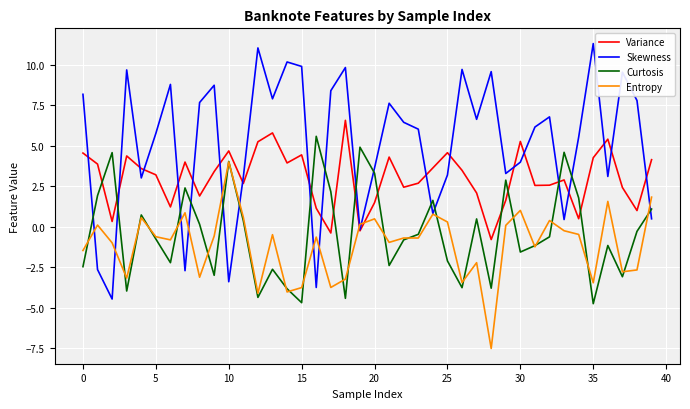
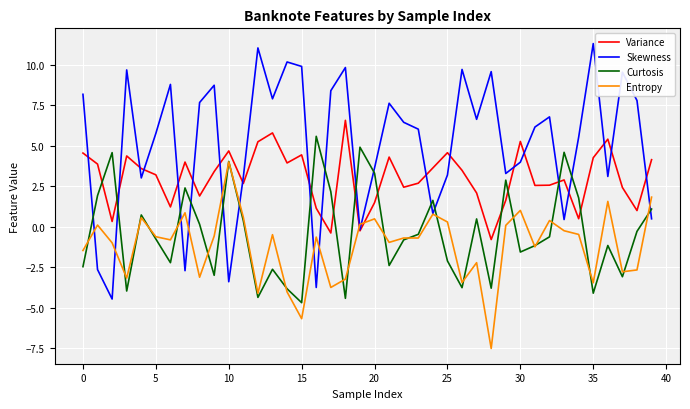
  {
    "Variance": {
      "0": 4.5,
      "5": 3.2,
      "10": 4.7,
      "15": 4.4,
      "20": 1.5,
      "25": 4.6,
      "30": 5.3,
      "35": 4.3
    },
    "Skewness": {
      "0": 8.2,
      "5": 5.8,
      "10": -3.4,
      "15": 9.9,
      "20": 3.6,
      "25": 3.2,
      "30": 4.0,
      "35": 11.3
    },
    "Curtosis": {
      "0": -2.5,
      "15": -4.7,
      "20": 3.3,
      "25": -2.1,
      "30": -1.6,
-     "35": -4.7
+     "35": -4.1
    },
    "Entropy": {
      "0": -1.5,
-     "15": -3.7,
+     "15": -5.7,
      "20": 0.5,
      "25": 0.3,
      "30": 1.0,
      "35": -3.5
    }
  }
